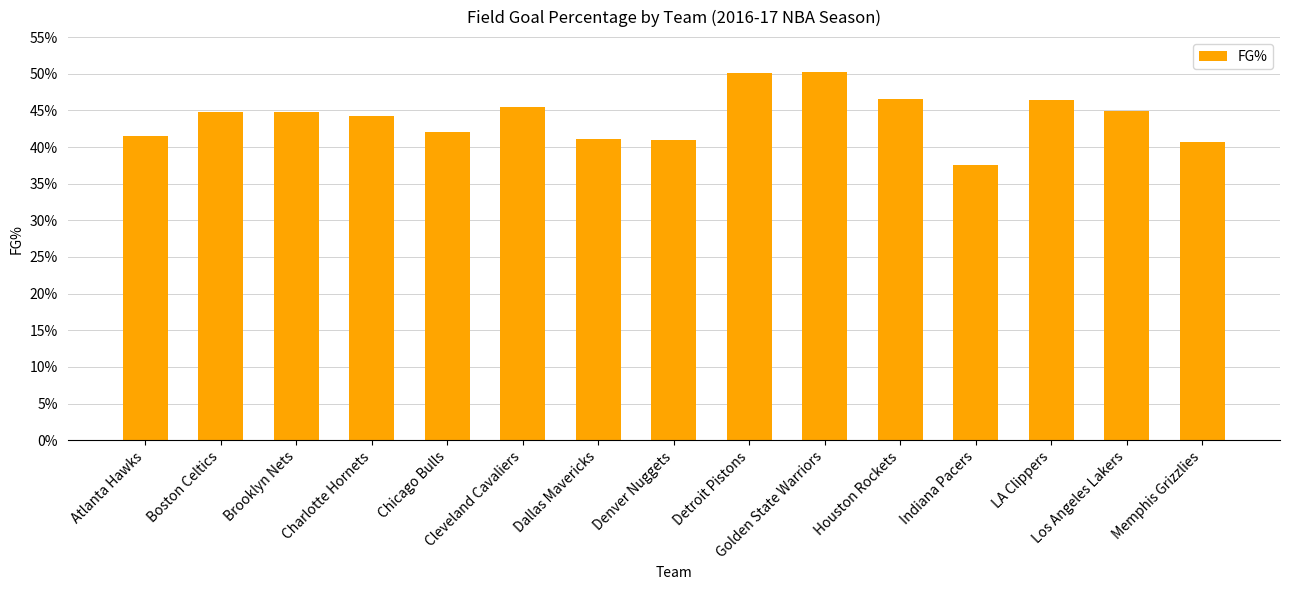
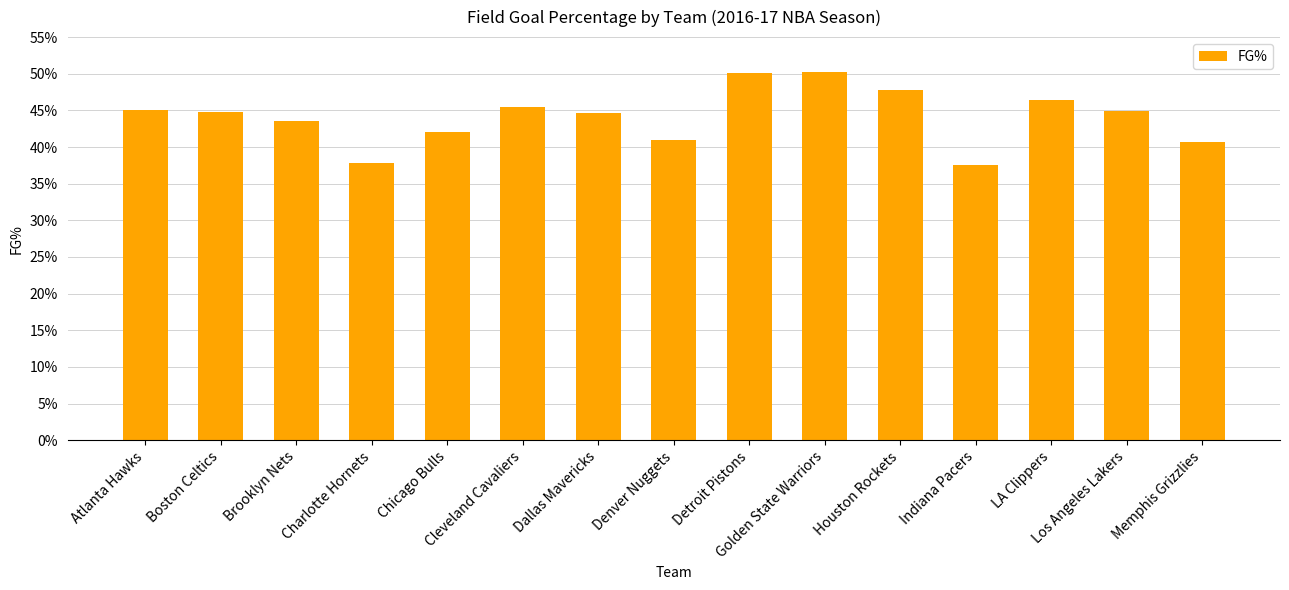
  {
-   "Atlanta Hawks": "42%",
+   "Atlanta Hawks": "45%",
    "Boston Celtics": "45%",
-   "Brooklyn Nets": "45%",
-   "Charlotte Hornets": "44%",
+   "Brooklyn Nets": "44%",
+   "Charlotte Hornets": "38%",
    "Chicago Bulls": "42%",
    "Cleveland Cavaliers": "46%",
-   "Dallas Mavericks": "41%",
+   "Dallas Mavericks": "45%",
    "Denver Nuggets": "41%",
    "Detroit Pistons": "50%",
    "Golden State Warriors": "50%",
-   "Houston Rockets": "47%",
+   "Houston Rockets": "48%",
    "Indiana Pacers": "38%",
    "LA Clippers": "46%",
    "Los Angeles Lakers": "45%",
    "Memphis Grizzlies": "41%"
  }
